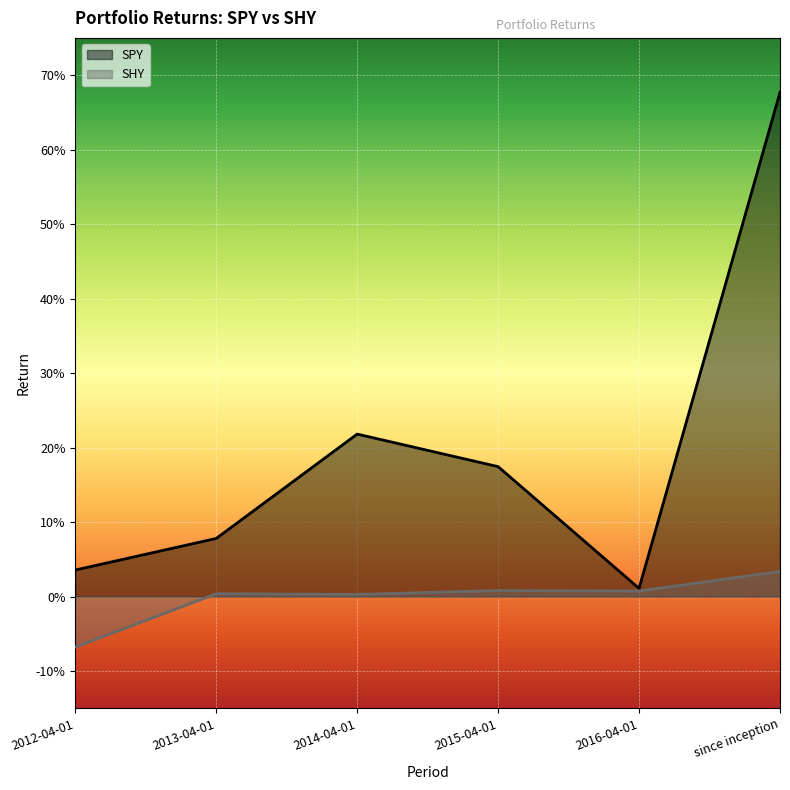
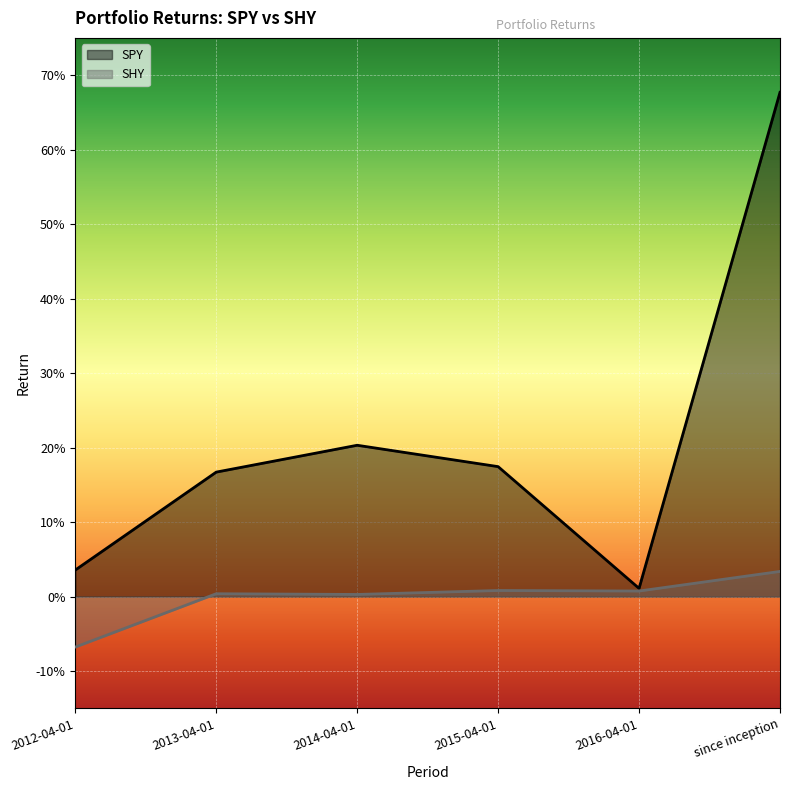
  {
    "SPY": {
      "2012-04-01": "4%",
-     "2013-04-01": "8%",
-     "2014-04-01": "22%",
+     "2013-04-01": "17%",
+     "2014-04-01": "20%",
      "2015-04-01": "17%",
      "2016-04-01": "1%",
      "since inception": "68%"
    }
  }
